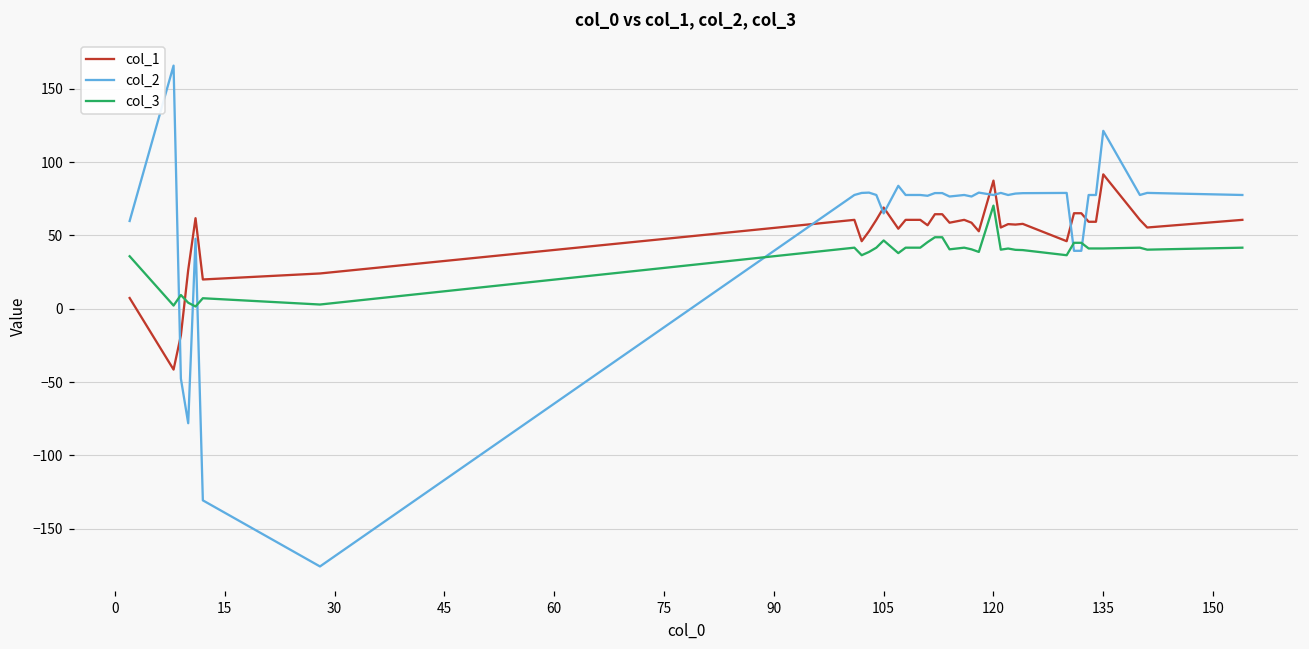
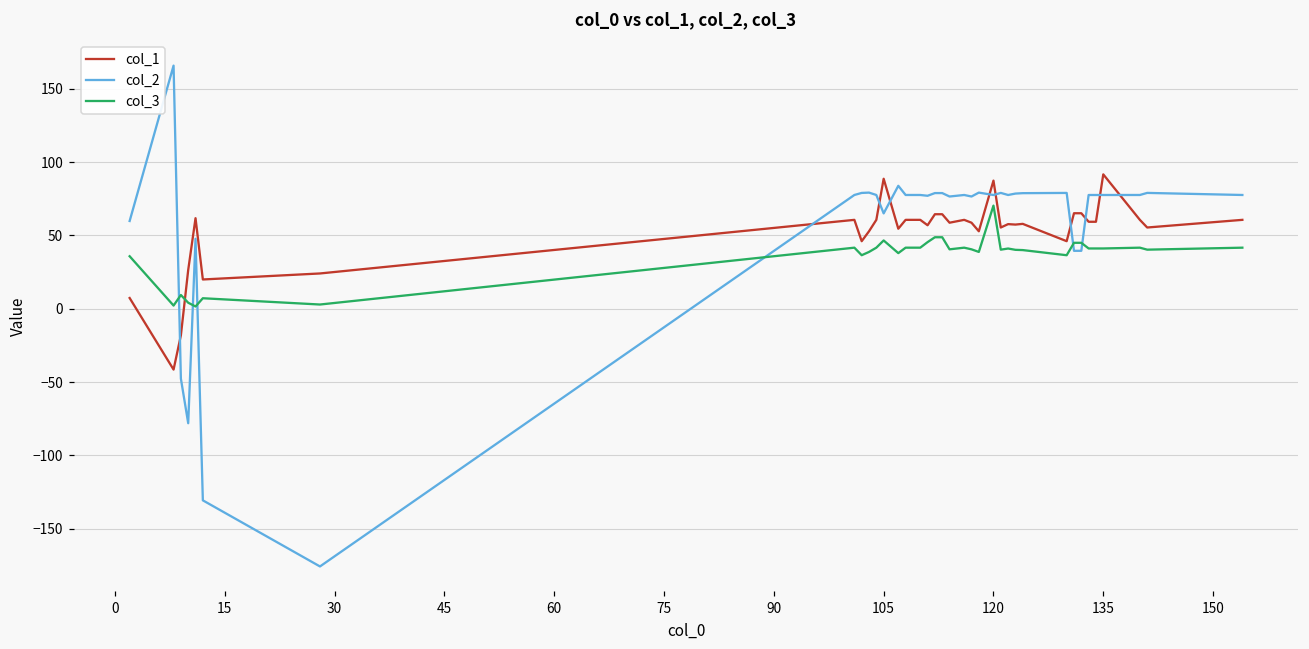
  {
    "col_1": {
-     "105": 69,
+     "105": 89,
      "120": 87,
      "135": 92
    },
    "col_2": {
      "105": 65,
      "120": 78,
-     "135": 121
+     "135": 78
    },
    "col_3": {
      "105": 47,
      "120": 70,
      "135": 41
    }
  }
